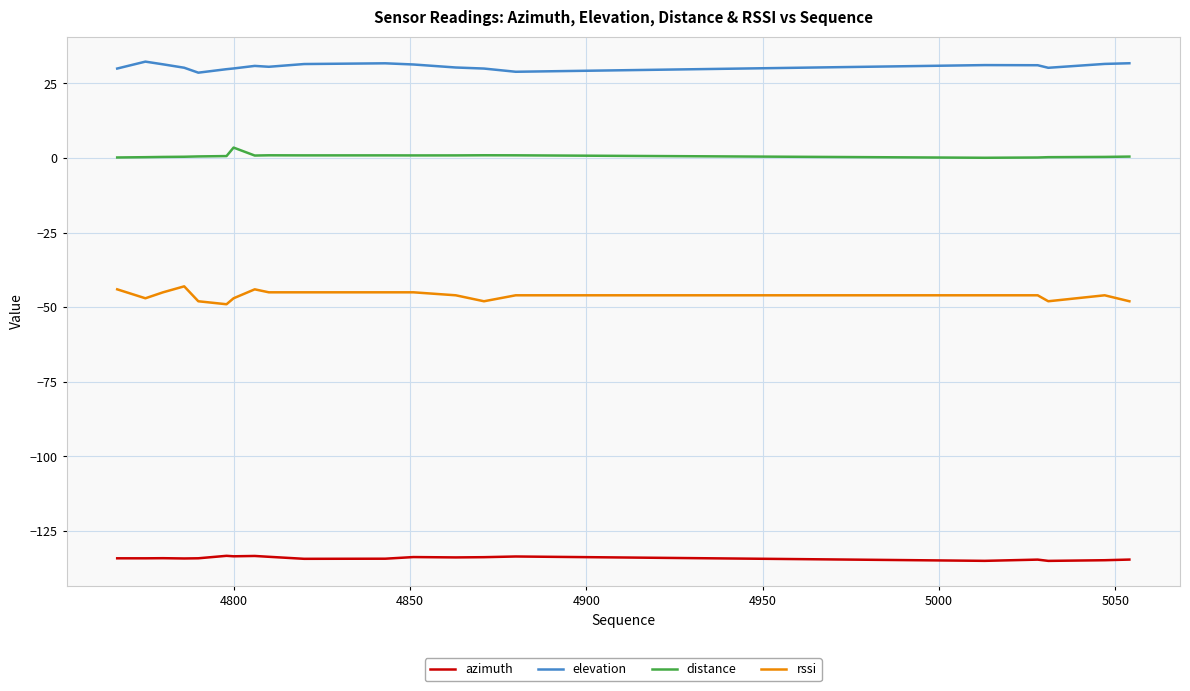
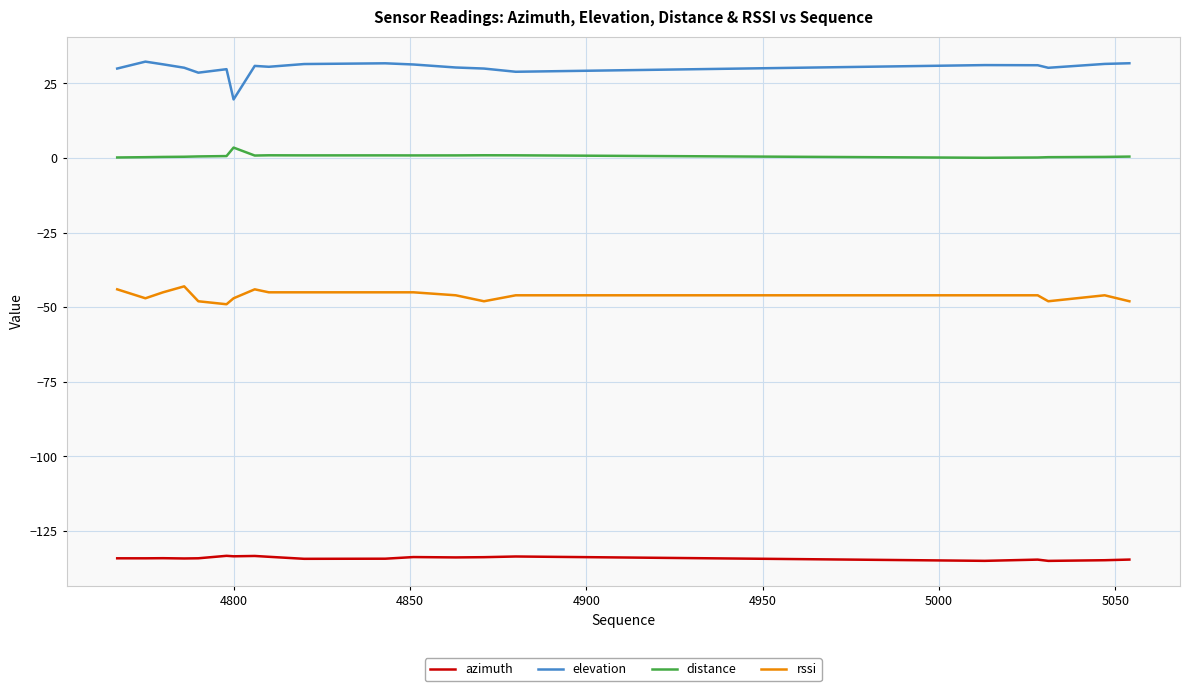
  {
    "azimuth": {
      "4800": -133
    },
    "elevation": {
-     "4800": 30
+     "4800": 20
    },
    "distance": {
      "4800": 3
    },
    "rssi": {
      "4800": -47
    }
  }
